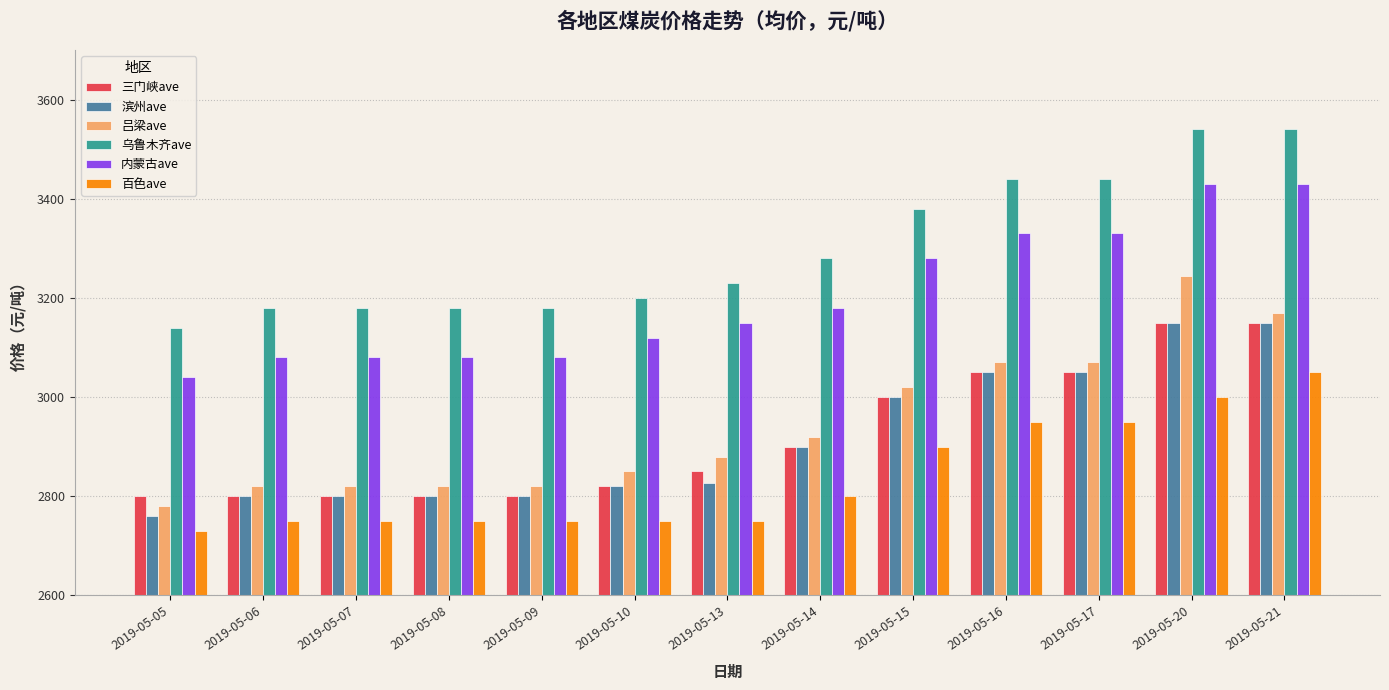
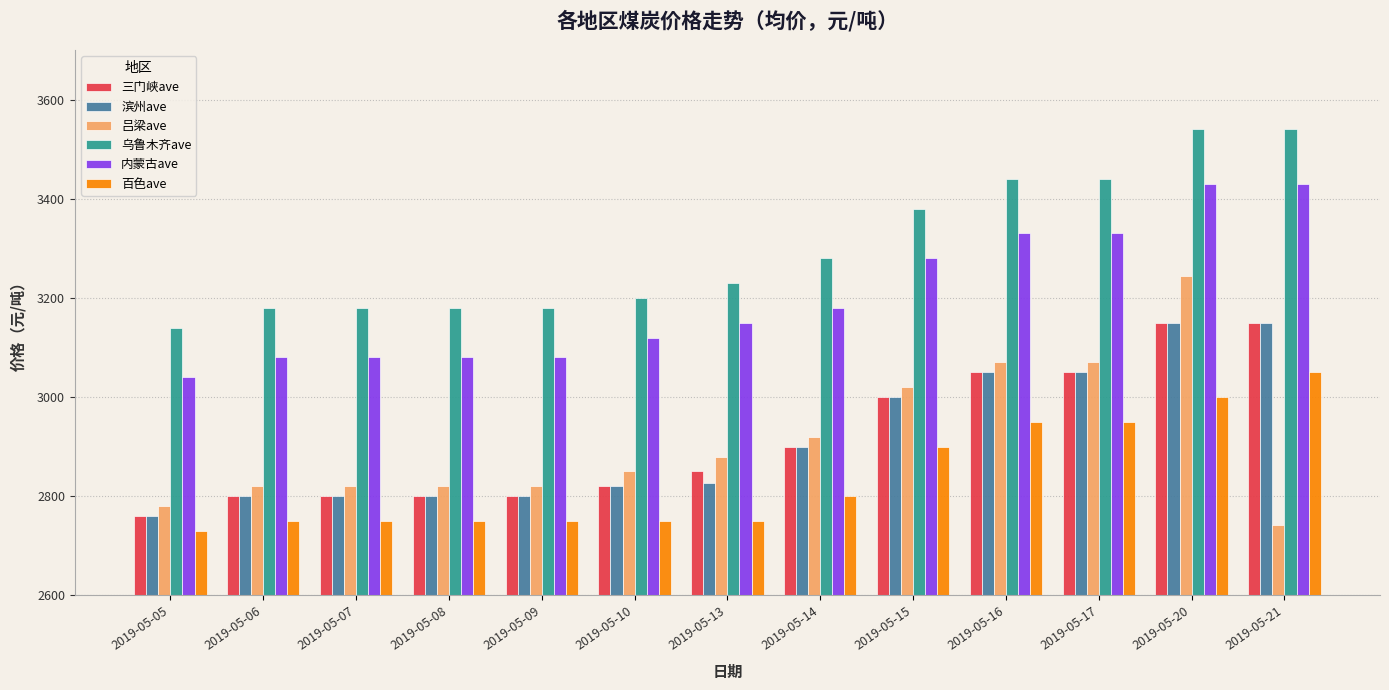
  {
    "三门峡ave": {
-     "2019-05-05": 2800,
+     "2019-05-05": 2760,
      "2019-05-06": 2800,
      "2019-05-07": 2800,
      "2019-05-08": 2800,
      "2019-05-09": 2800,
      "2019-05-10": 2820,
      "2019-05-13": 2850,
      "2019-05-14": 2900,
      "2019-05-15": 3000,
      "2019-05-16": 3050,
      "2019-05-17": 3050,
      "2019-05-20": 3150,
      "2019-05-21": 3150
    },
    "吕梁ave": {
      "2019-05-05": 2780,
      "2019-05-06": 2820,
      "2019-05-07": 2820,
      "2019-05-08": 2820,
      "2019-05-09": 2820,
      "2019-05-10": 2850,
      "2019-05-13": 2880,
      "2019-05-14": 2920,
      "2019-05-15": 3020,
      "2019-05-16": 3070,
      "2019-05-17": 3070,
      "2019-05-20": 3240,
-     "2019-05-21": 3170
+     "2019-05-21": 2740
    },
    "内蒙古ave": {
      "2019-05-05": 3040,
      "2019-05-06": 3080,
      "2019-05-07": 3080,
      "2019-05-08": 3080,
      "2019-05-09": 3080,
      "2019-05-10": 3120,
      "2019-05-13": 3150,
      "2019-05-14": 3180,
      "2019-05-15": 3280,
      "2019-05-16": 3330,
      "2019-05-17": 3330,
      "2019-05-20": 3430,
      "2019-05-21": 3430
    },
    "百色ave": {
      "2019-05-05": 2730,
      "2019-05-06": 2750,
      "2019-05-07": 2750,
      "2019-05-08": 2750,
      "2019-05-09": 2750,
      "2019-05-10": 2750,
      "2019-05-13": 2750,
      "2019-05-14": 2800,
      "2019-05-15": 2900,
      "2019-05-16": 2950,
      "2019-05-17": 2950,
      "2019-05-20": 3000,
      "2019-05-21": 3050
    }
  }
